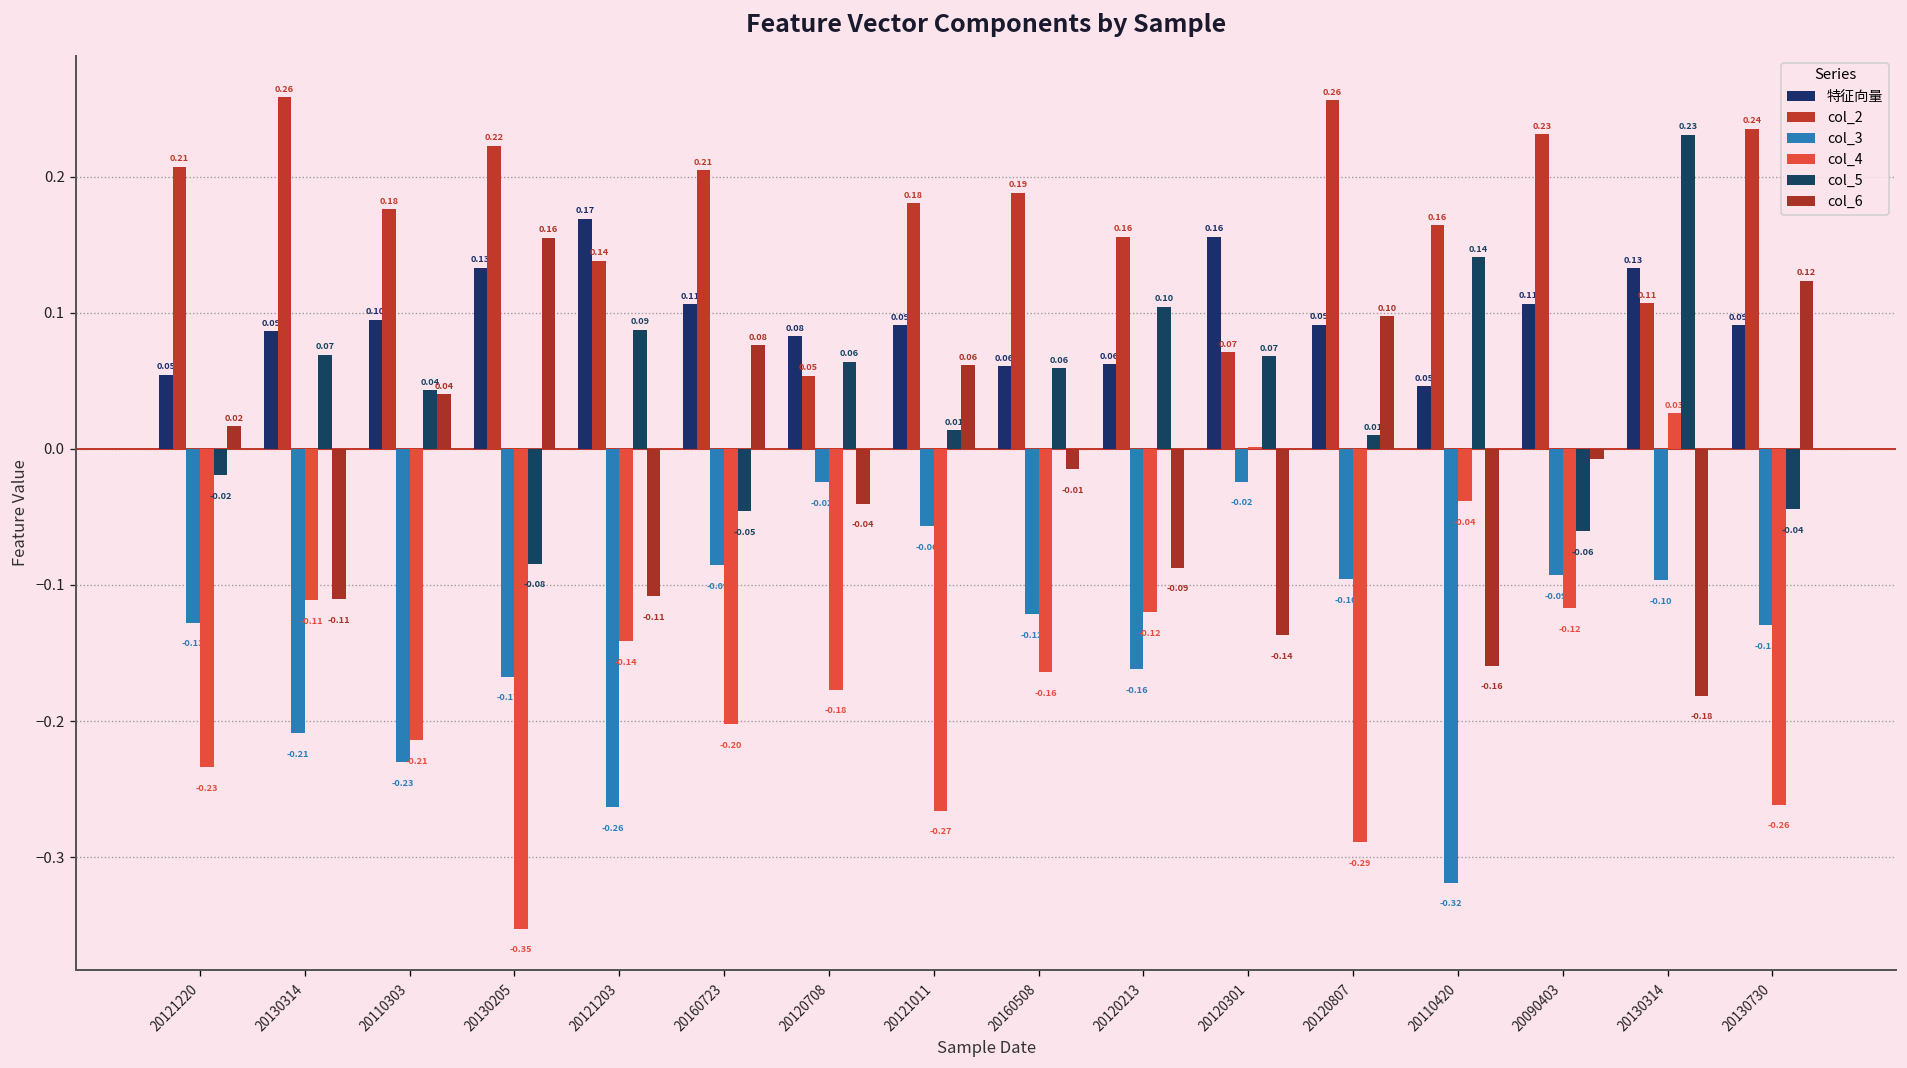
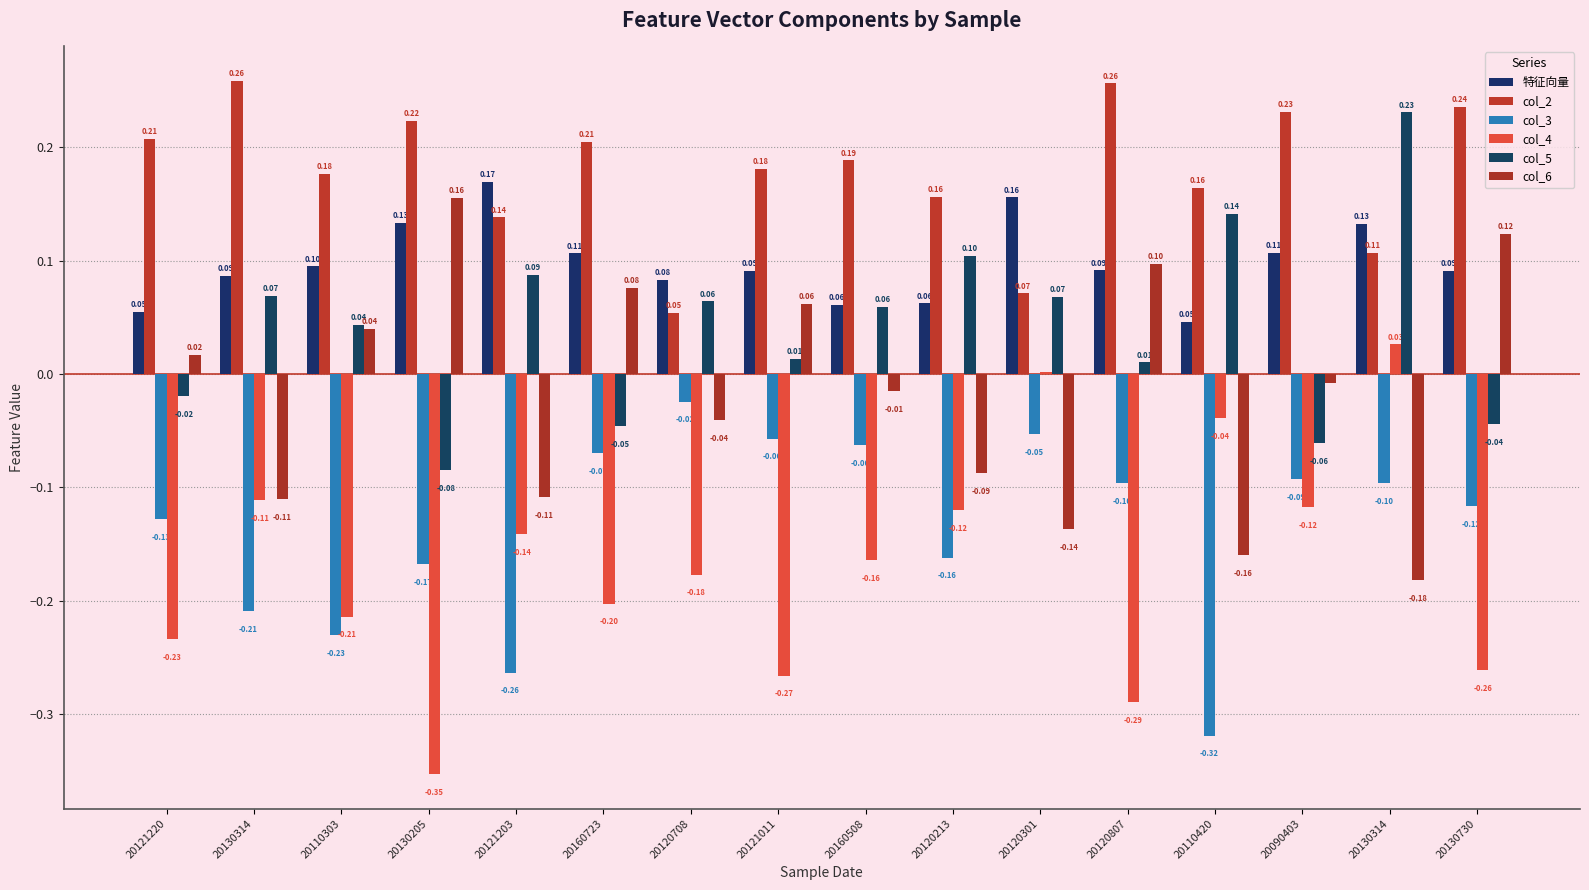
  {
    "col_3": {
      "20121220": -0.13,
      "20110303": -0.23,
      "20130205": -0.17,
      "20121203": -0.26,
-     "20160723": -0.09,
+     "20160723": -0.07,
      "20120708": -0.02,
      "20121011": -0.06,
-     "20160508": -0.12,
+     "20160508": -0.06,
      "20120213": -0.16,
-     "20120301": -0.02,
+     "20120301": -0.05,
      "20120807": -0.10,
      "20110420": -0.32,
      "20090403": -0.09,
-     "20130730": -0.13
+     "20130730": -0.12
    }
  }
